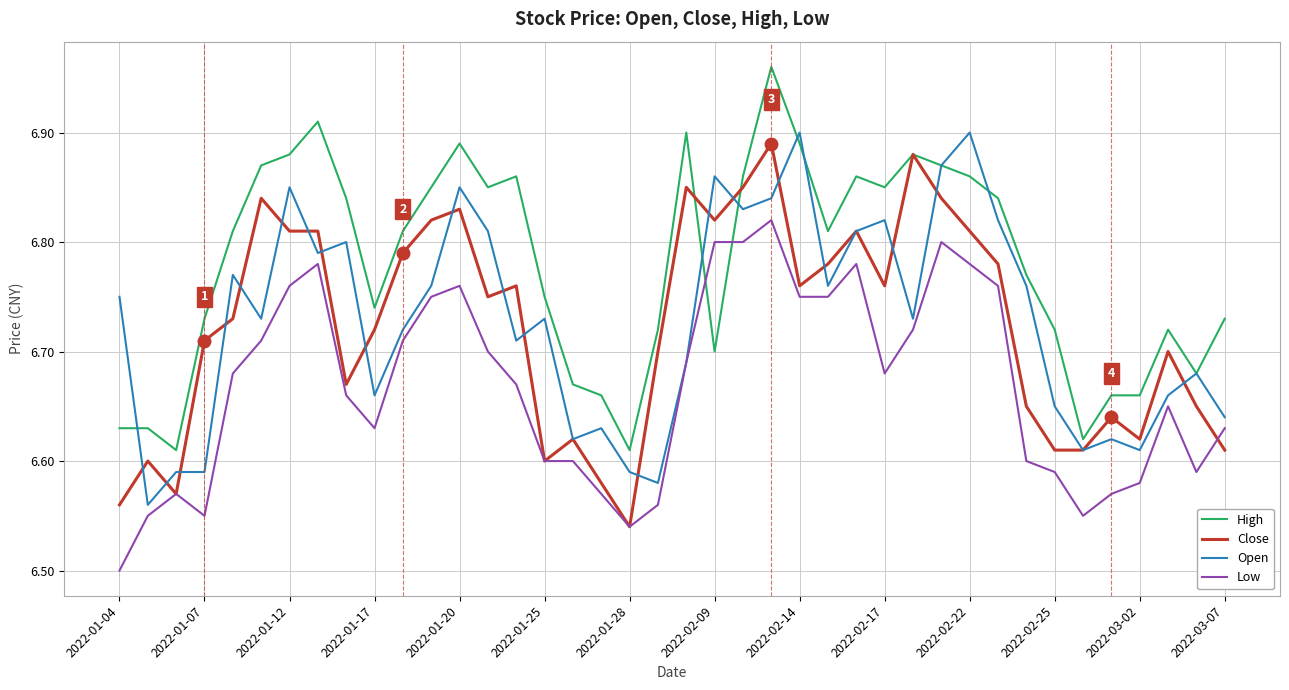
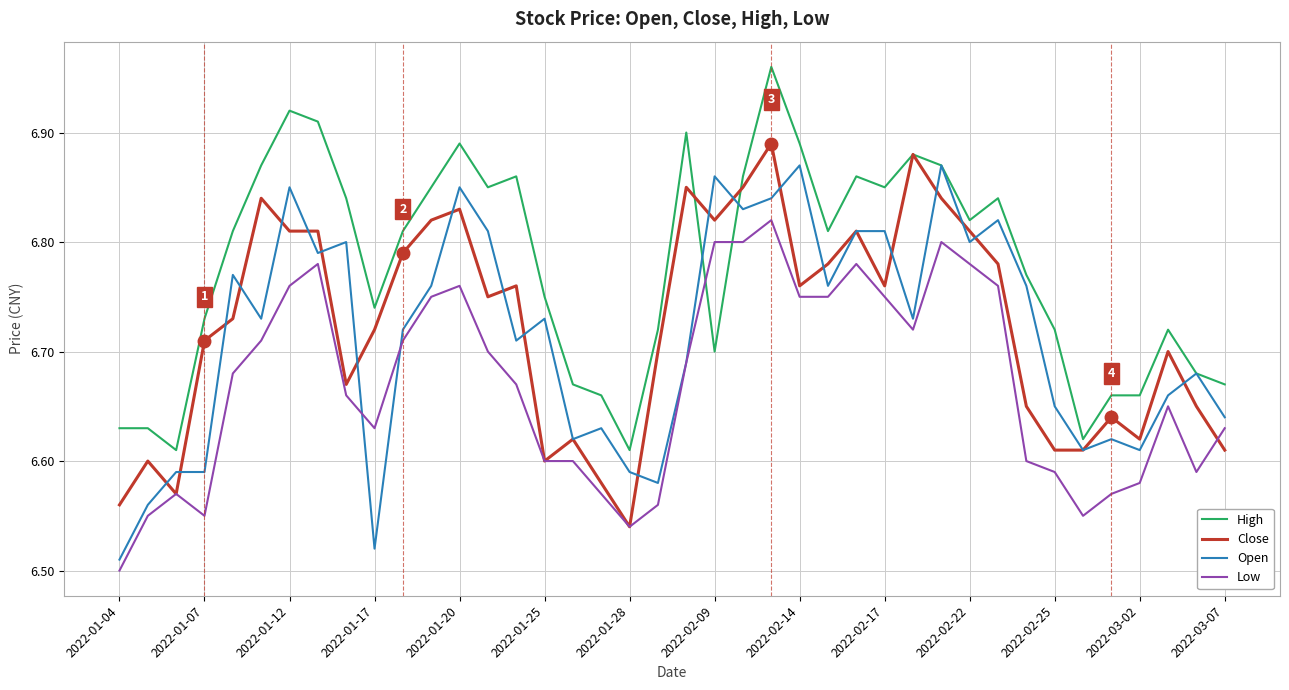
  {
    "High": {
      "2022-01-04": 6.63,
-     "2022-01-12": 6.88,
+     "2022-01-12": 6.92,
      "2022-01-17": 6.74,
      "2022-01-20": 6.89,
      "2022-01-25": 6.75,
      "2022-01-28": 6.61,
      "2022-02-09": 6.70,
      "2022-02-14": 6.89,
      "2022-02-17": 6.85,
-     "2022-02-22": 6.86,
+     "2022-02-22": 6.82,
      "2022-02-25": 6.72,
      "2022-03-02": 6.66,
-     "2022-03-07": 6.73
+     "2022-03-07": 6.67
    },
    "Open": {
-     "2022-01-04": 6.75,
+     "2022-01-04": 6.51,
      "2022-01-07": 6.59,
      "2022-01-12": 6.85,
-     "2022-01-17": 6.66,
+     "2022-01-17": 6.52,
      "2022-01-20": 6.85,
      "2022-01-25": 6.73,
      "2022-01-28": 6.59,
      "2022-02-09": 6.86,
-     "2022-02-14": 6.90,
-     "2022-02-17": 6.82,
-     "2022-02-22": 6.9,
+     "2022-02-14": 6.87,
+     "2022-02-17": 6.81,
+     "2022-02-22": 6.8,
      "2022-02-25": 6.65,
      "2022-03-02": 6.61,
      "2022-03-07": 6.64
    },
    "Low": {
      "2022-01-04": 6.50,
      "2022-01-07": 6.55,
      "2022-01-12": 6.76,
      "2022-01-17": 6.63,
      "2022-01-20": 6.76,
      "2022-02-09": 6.80,
      "2022-02-14": 6.75,
-     "2022-02-17": 6.68,
+     "2022-02-17": 6.75,
      "2022-02-22": 6.78,
      "2022-02-25": 6.59,
      "2022-03-02": 6.58,
      "2022-03-07": 6.63
    }
  }
